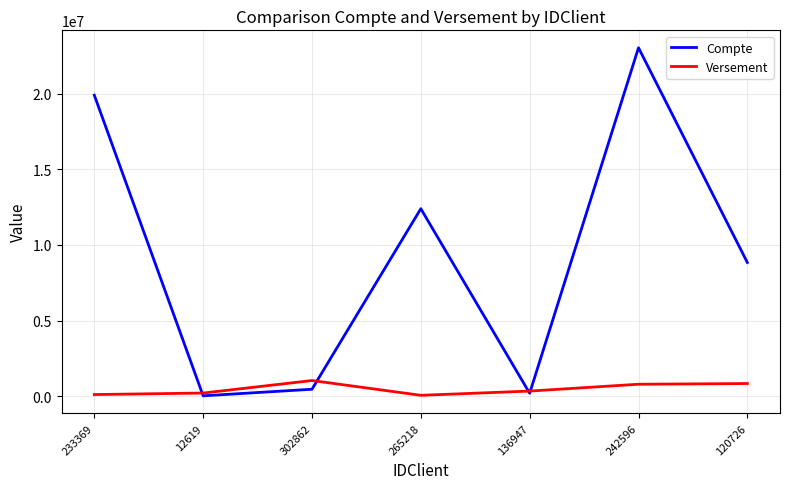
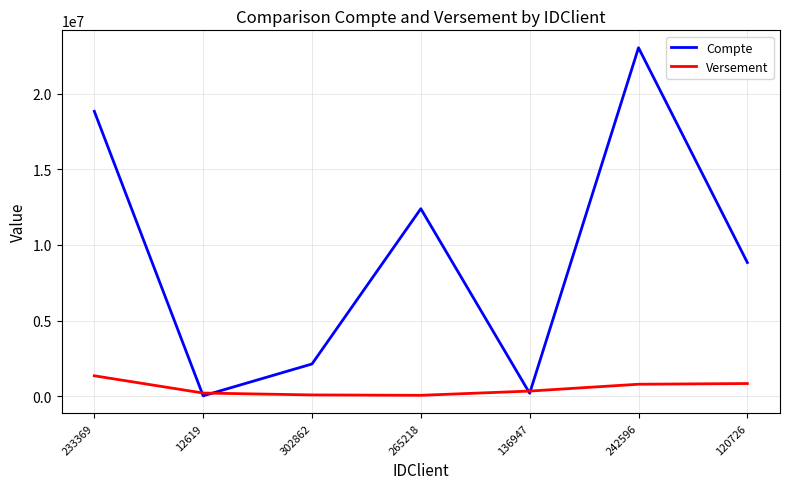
  {
    "Compte": {
-     "233369": 19900000,
+     "233369": 18800000,
      "12619": 0,
-     "302862": 500000,
+     "302862": 2100000,
      "265218": 12400000,
      "242596": 23100000,
      "120726": 8800000
    },
    "Versement": {
-     "233369": 100000,
+     "233369": 1300000,
      "12619": 200000,
-     "302862": 1000000,
+     "302862": 100000,
      "265218": 100000,
      "242596": 800000,
      "120726": 800000
    }
  }
